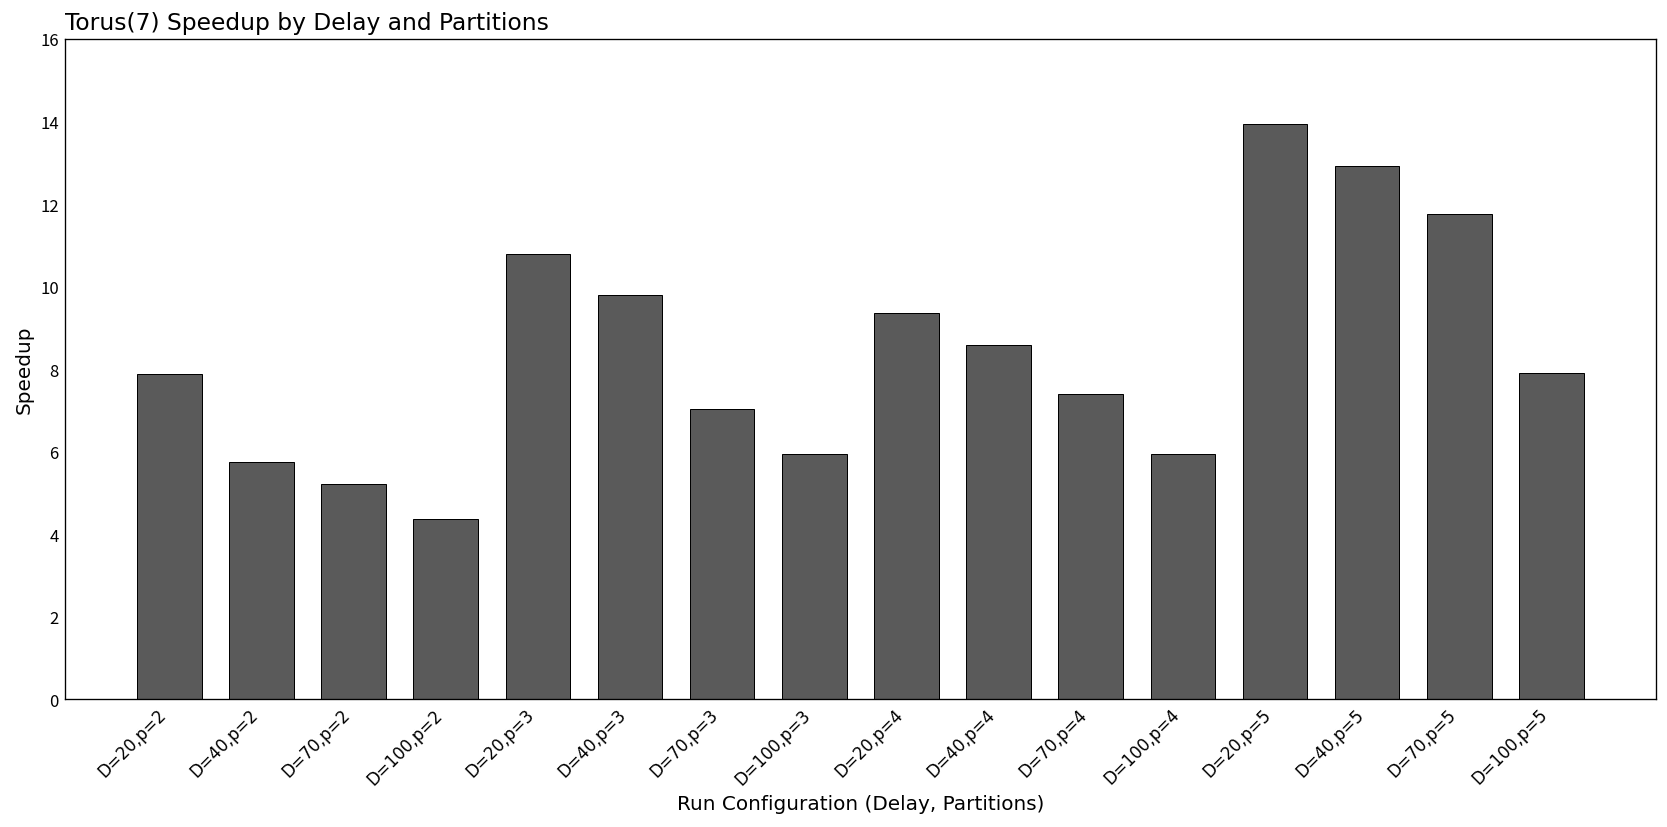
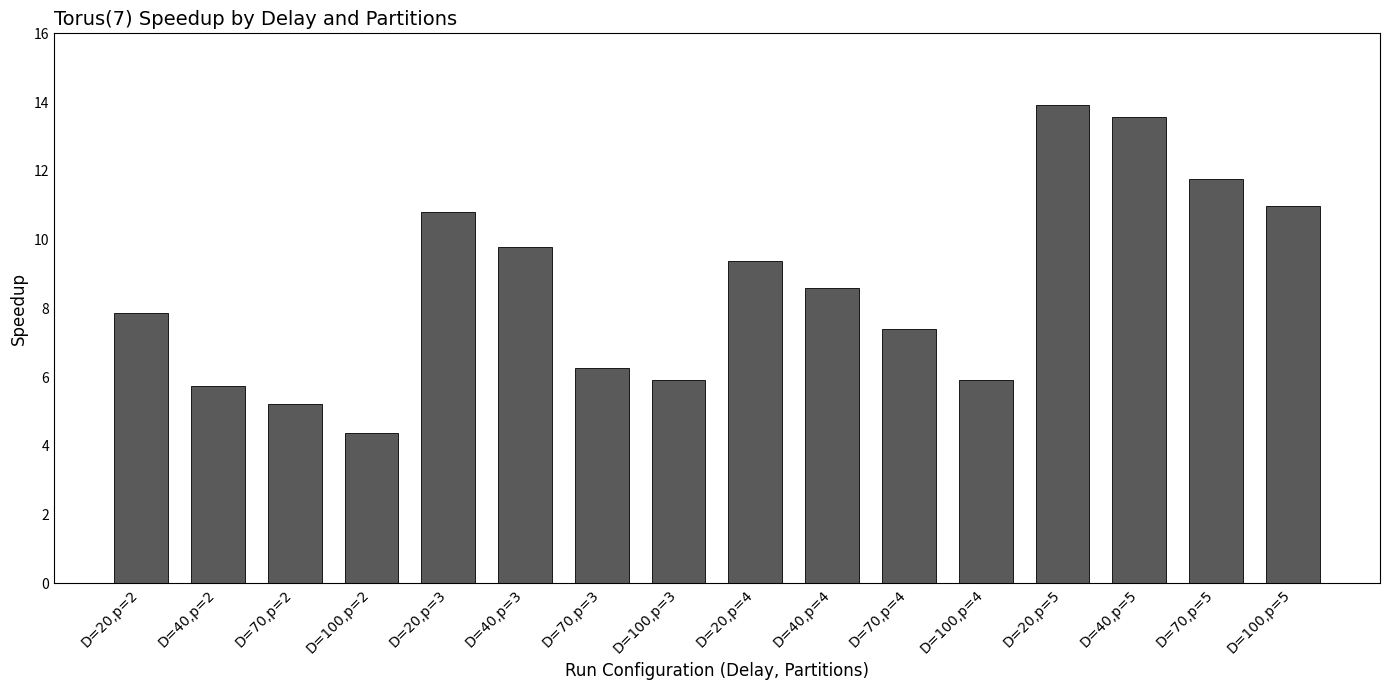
  {
    "D=20,p=2": 7.9,
    "D=40,p=2": 5.8,
    "D=70,p=2": 5.2,
    "D=100,p=2": 4.4,
    "D=20,p=3": 10.8,
    "D=40,p=3": 9.8,
-   "D=70,p=3": 7.0,
+   "D=70,p=3": 6.3,
    "D=100,p=3": 5.9,
    "D=20,p=4": 9.4,
    "D=40,p=4": 8.6,
    "D=70,p=4": 7.4,
    "D=100,p=4": 5.9,
    "D=20,p=5": 13.9,
-   "D=40,p=5": 12.9,
+   "D=40,p=5": 13.6,
    "D=70,p=5": 11.8,
-   "D=100,p=5": 7.9
+   "D=100,p=5": 11.0
  }
